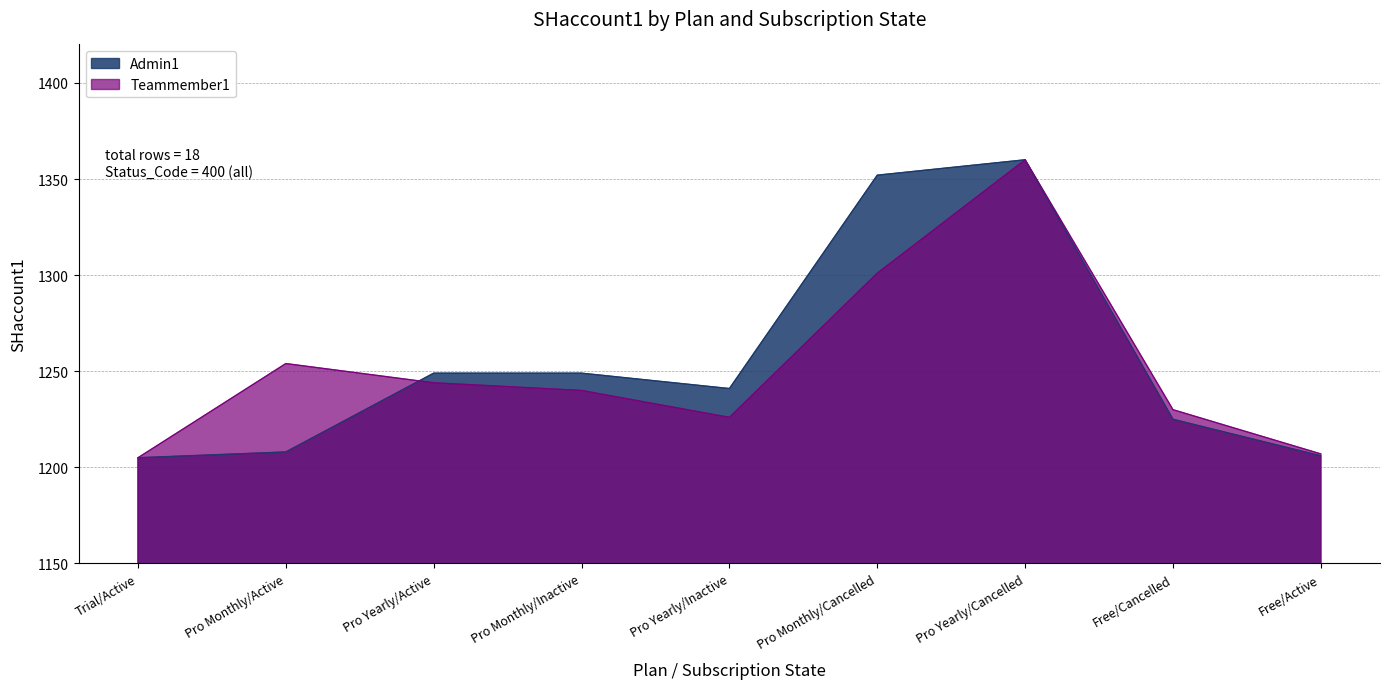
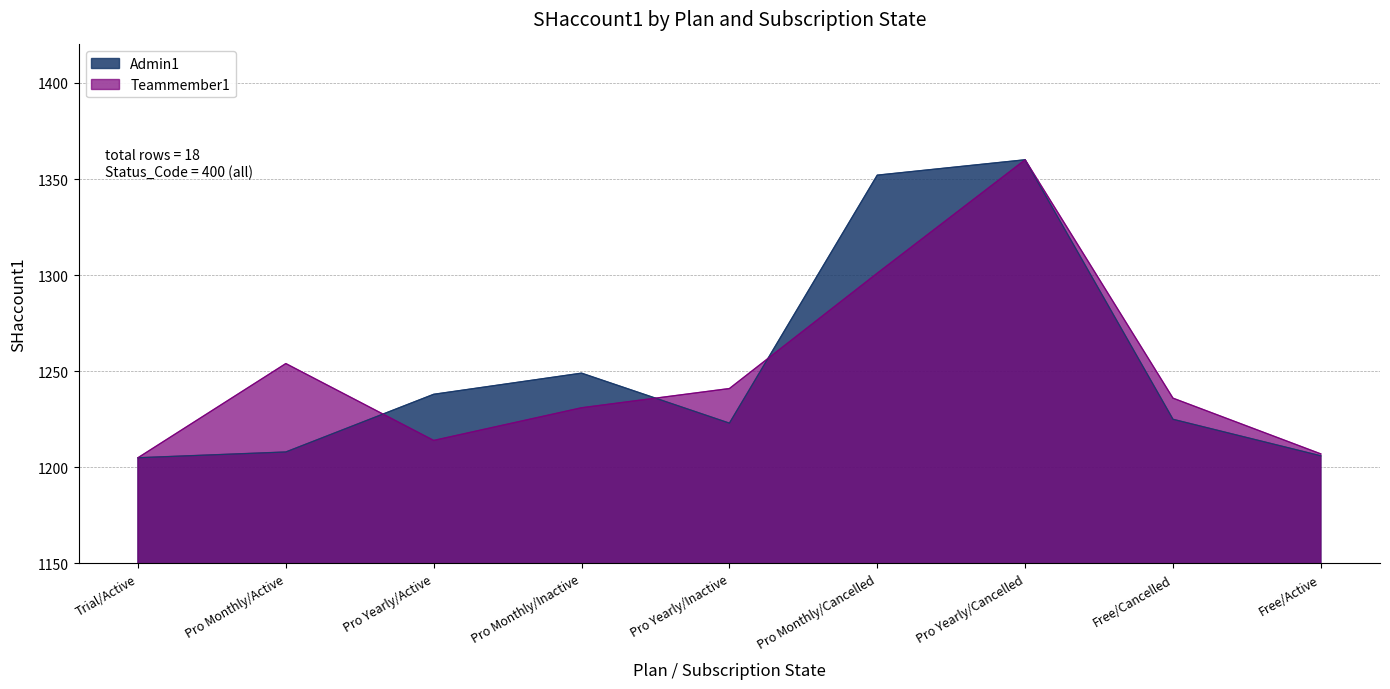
  {
    "Admin1": {
      "Pro Monthly/Active": 1208,
-     "Pro Yearly/Active": 1249,
+     "Pro Yearly/Active": 1238,
      "Pro Monthly/Inactive": 1249,
-     "Pro Yearly/Inactive": 1241,
+     "Pro Yearly/Inactive": 1223,
      "Pro Monthly/Cancelled": 1352,
      "Free/Cancelled": 1225
    },
    "Teammember1": {
      "Pro Monthly/Active": 1254,
-     "Pro Yearly/Active": 1244,
-     "Pro Monthly/Inactive": 1240,
-     "Pro Yearly/Inactive": 1226,
+     "Pro Yearly/Active": 1214,
+     "Pro Monthly/Inactive": 1231,
+     "Pro Yearly/Inactive": 1241,
      "Pro Monthly/Cancelled": 1301,
-     "Free/Cancelled": 1230
+     "Free/Cancelled": 1236
    }
  }
